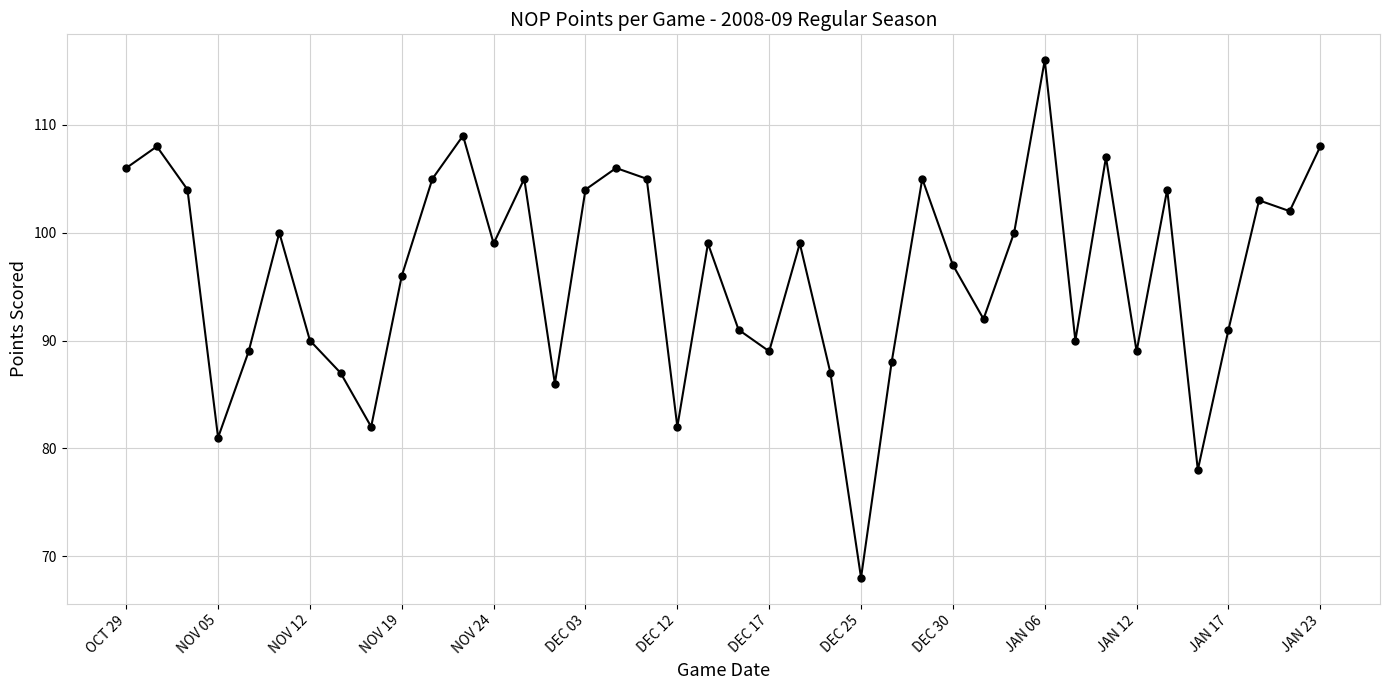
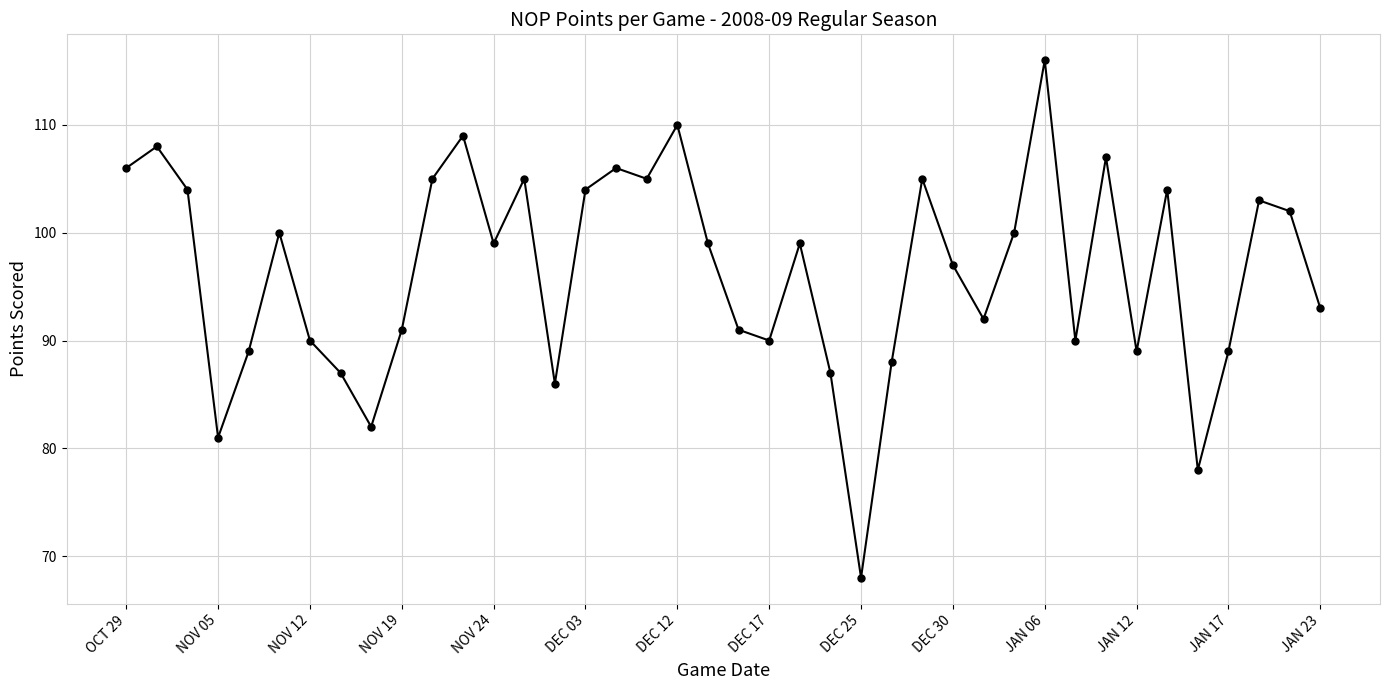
  {
    "OCT 29": 106,
    "NOV 05": 81,
    "NOV 12": 90,
-   "NOV 19": 96,
+   "NOV 19": 91,
    "NOV 24": 99,
    "DEC 03": 104,
-   "DEC 12": 82,
-   "DEC 17": 89,
+   "DEC 12": 110,
+   "DEC 17": 90,
    "DEC 25": 68,
    "DEC 30": 97,
    "JAN 06": 116,
    "JAN 12": 89,
-   "JAN 17": 91,
-   "JAN 23": 108
+   "JAN 17": 89,
+   "JAN 23": 93
  }
